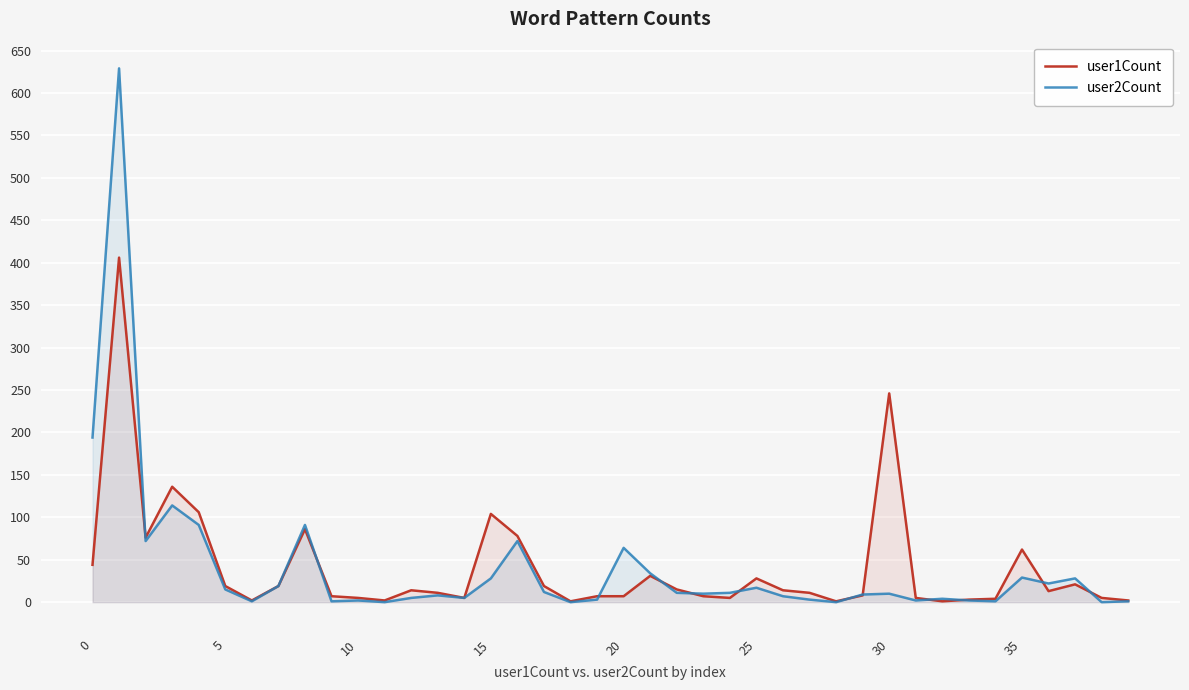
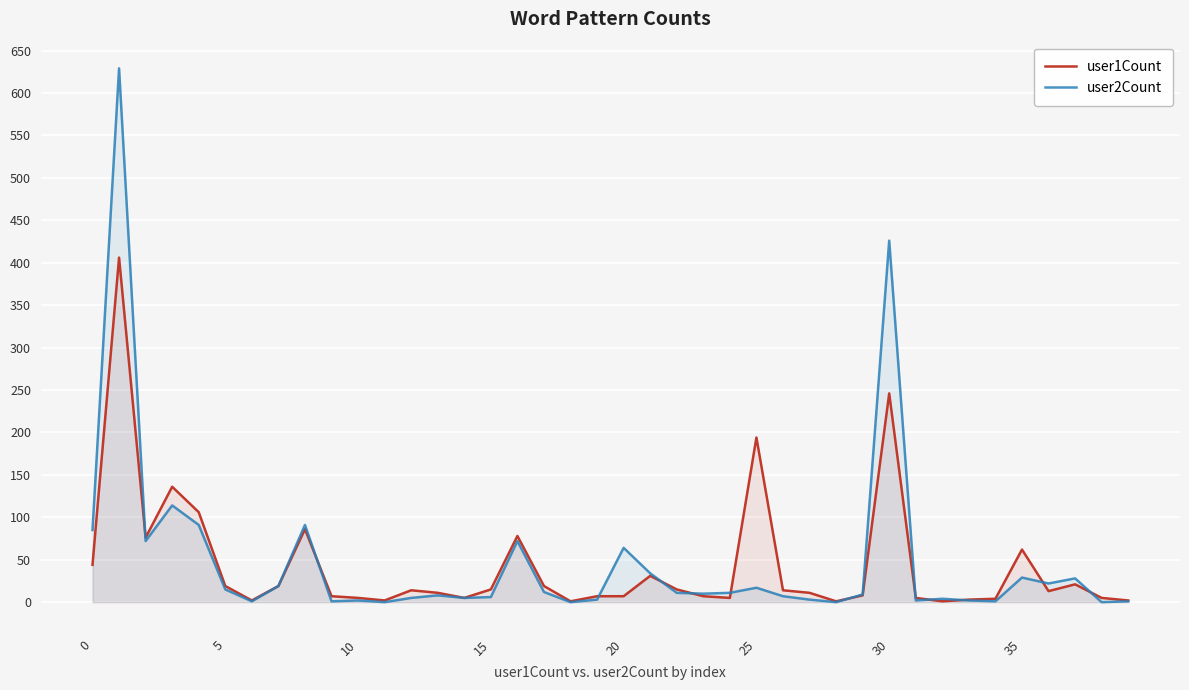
  {
    "user1Count": {
      "0": 40,
      "5": 20,
      "10": 10,
-     "15": 100,
+     "15": 20,
      "20": 10,
-     "25": 30,
+     "25": 190,
      "30": 250,
      "35": 60
    },
    "user2Count": {
-     "0": 190,
+     "0": 90,
      "5": 20,
      "10": 0,
-     "15": 30,
+     "15": 10,
      "20": 60,
      "25": 20,
-     "30": 10,
+     "30": 430,
      "35": 30
    }
  }
